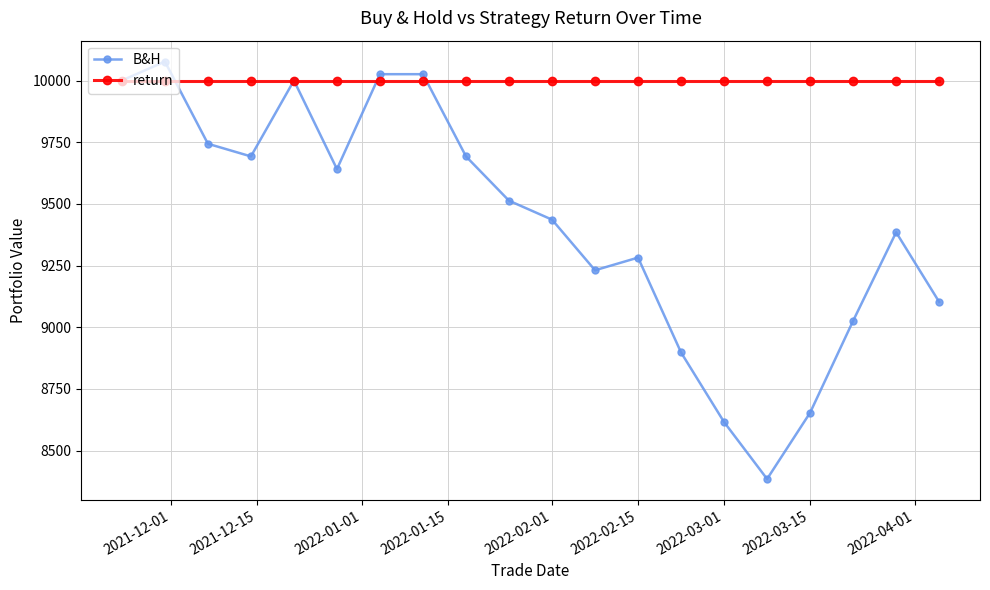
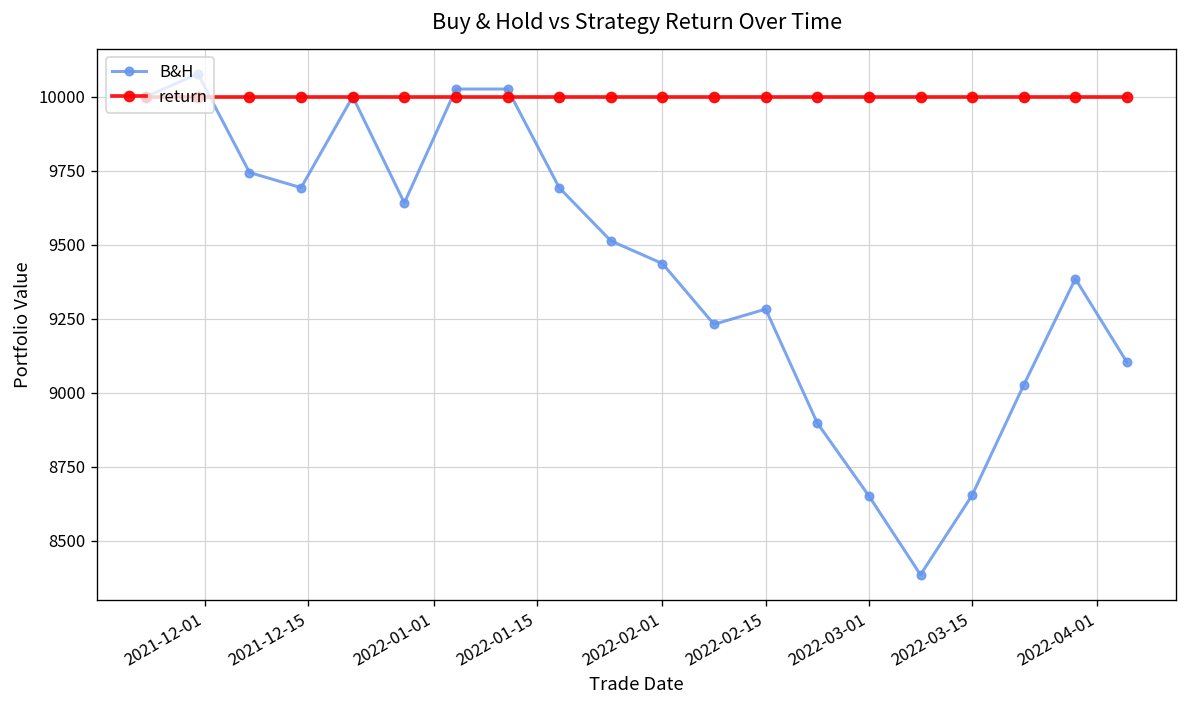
  {
    "B&H": {
      "2022-02-01": 9440,
      "2022-02-15": 9280,
-     "2022-03-01": 8620,
+     "2022-03-01": 8650,
      "2022-03-15": 8650
    },
    "return": {
      "2022-02-01": 10000,
      "2022-02-15": 10000,
      "2022-03-01": 10000,
      "2022-03-15": 10000
    }
  }
